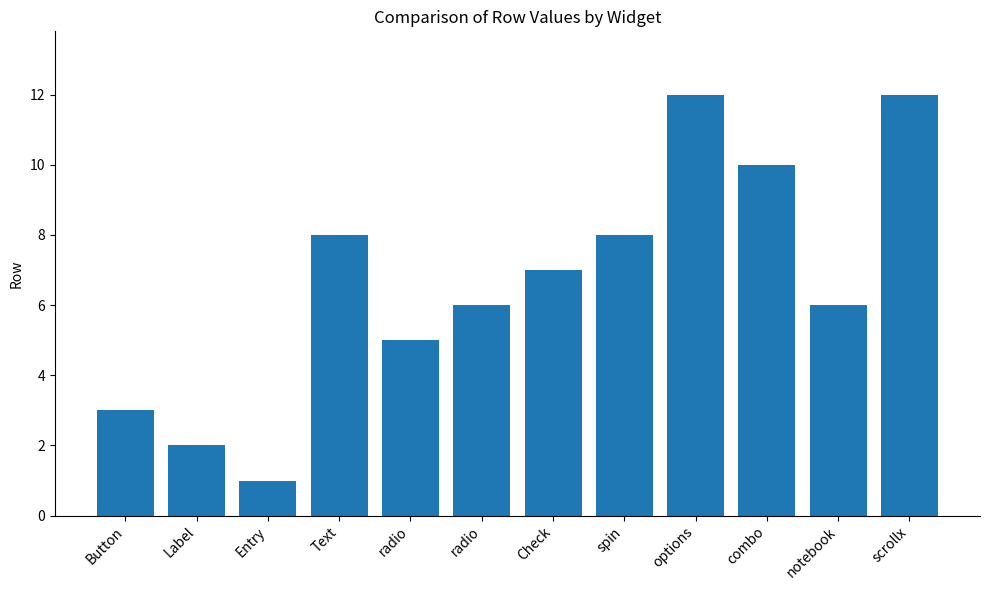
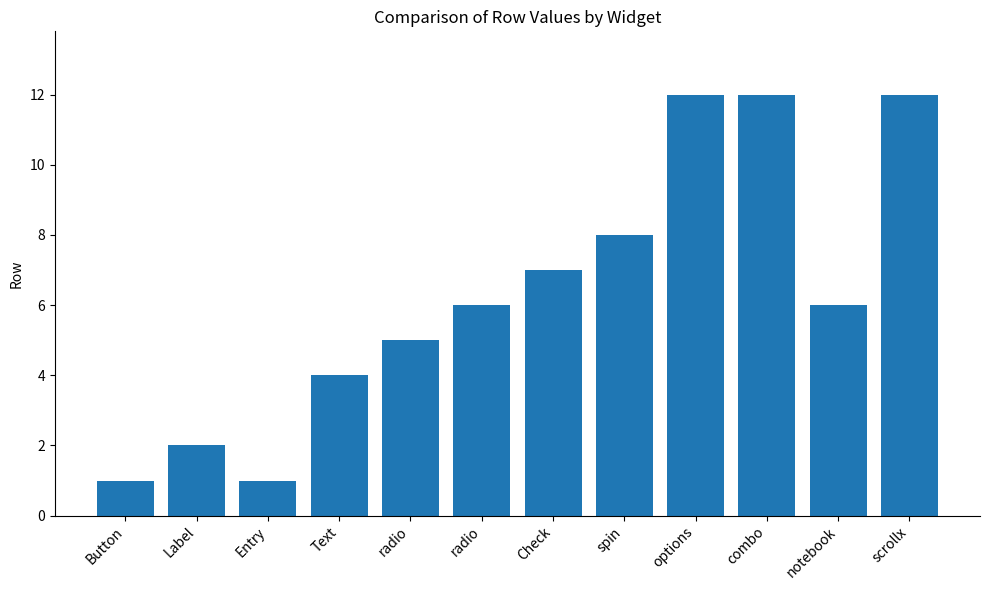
  {
-   "Button": 3,
+   "Button": 1,
    "Label": 2,
    "Entry": 1,
-   "Text": 8,
+   "Text": 4,
    "Check": 7,
    "spin": 8,
    "options": 12,
-   "combo": 10,
+   "combo": 12,
    "notebook": 6,
    "scrollx": 12
  }
